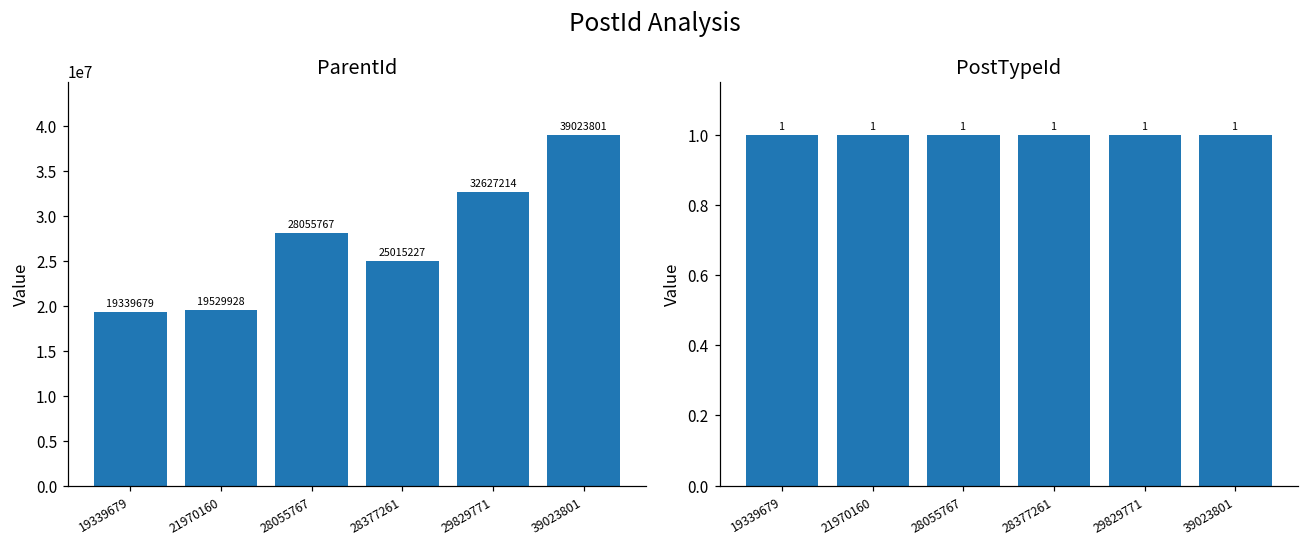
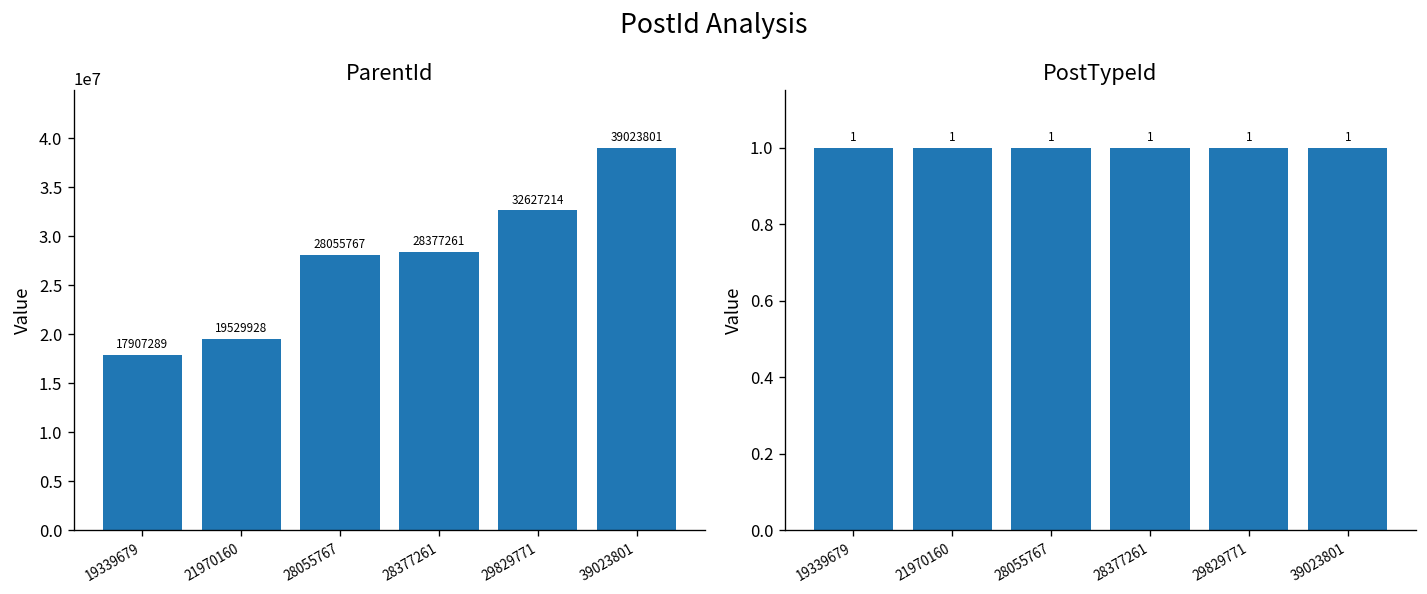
  {
    "ParentId": {
-     "19339679": 19339679,
+     "19339679": 17907289,
      "21970160": 19529928,
      "28055767": 28055767,
-     "28377261": 25015227,
+     "28377261": 28377261,
      "29829771": 32627214,
      "39023801": 39023801
    },
    "PostTypeId": {
      "19339679": 1,
      "21970160": 1,
      "28055767": 1,
      "28377261": 1,
      "29829771": 1,
      "39023801": 1
    }
  }
